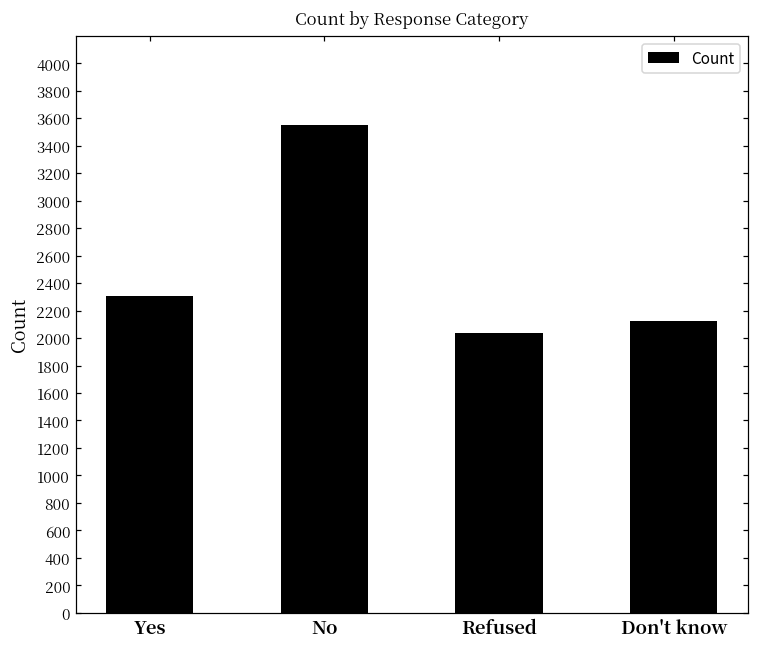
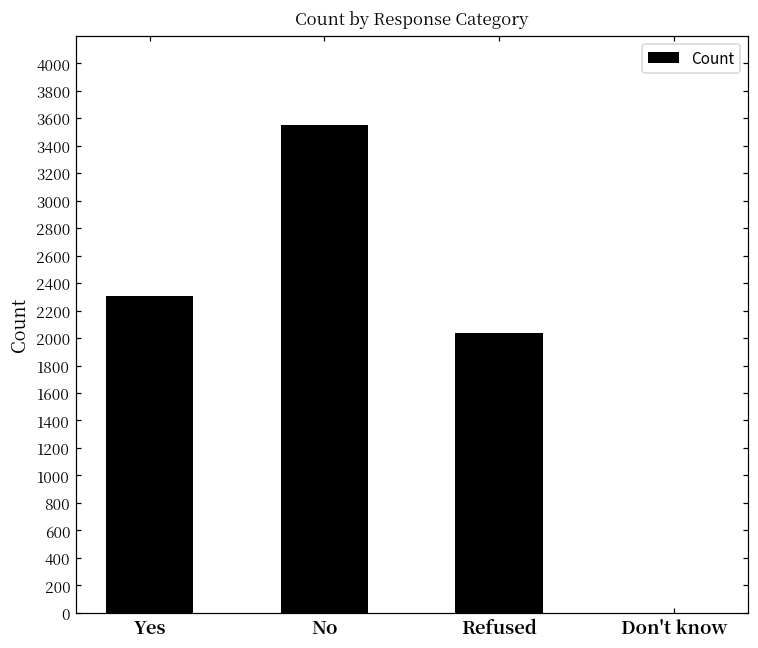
  {
    "Yes": 2310,
    "No": 3550,
    "Refused": 2030,
-   "Don't know": 2130
+   "Don't know": 0
  }
